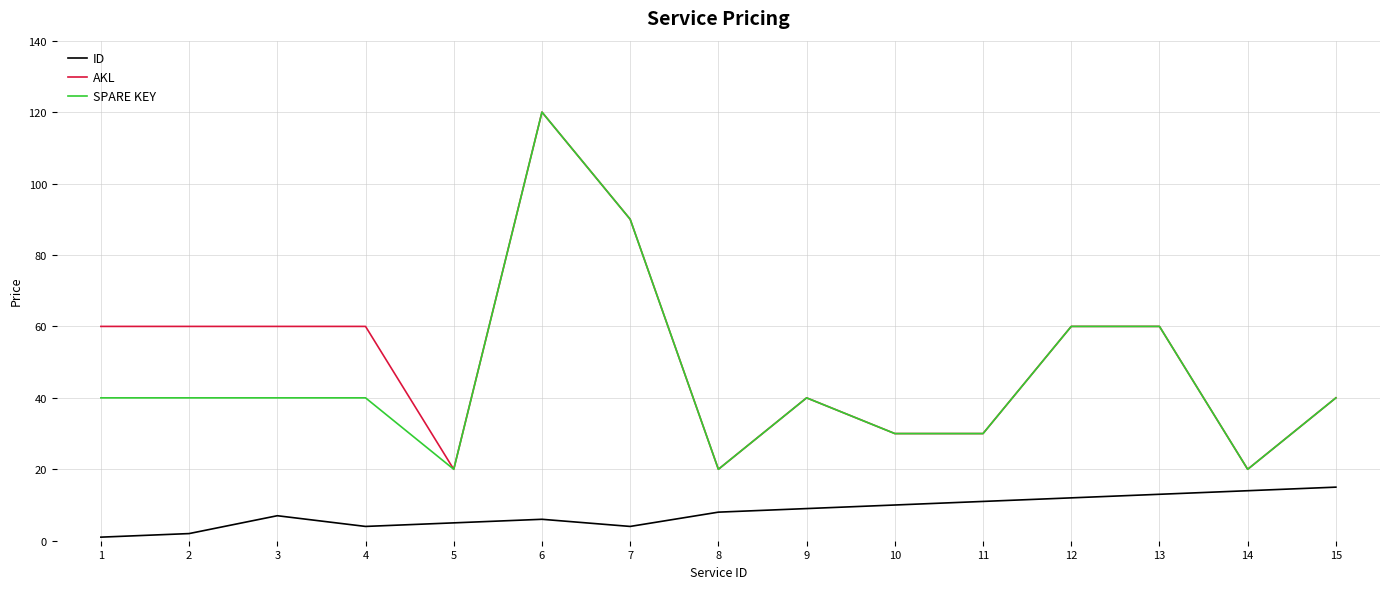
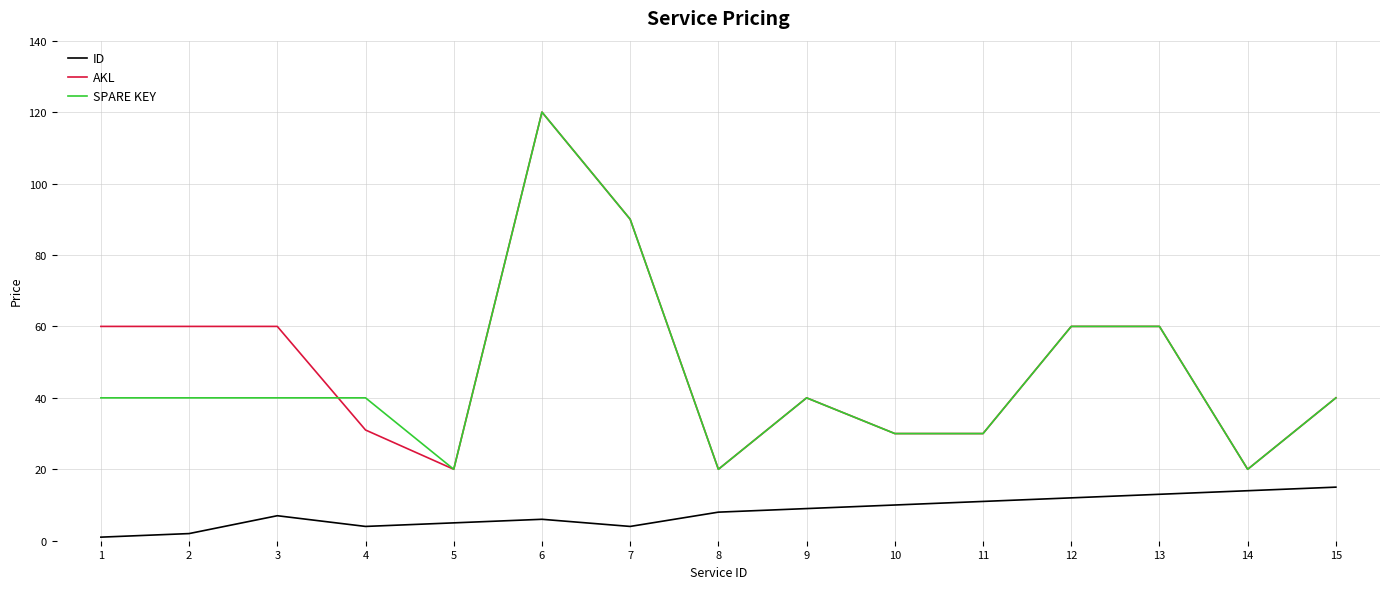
  {
    "ID": {
      "1": 1,
      "2": 2,
      "3": 7,
      "4": 4,
      "5": 5,
      "6": 6,
      "7": 4,
      "8": 8,
      "9": 9,
      "10": 10,
      "11": 11,
      "12": 12,
      "13": 13,
      "14": 14,
      "15": 15
    },
    "AKL": {
      "1": 60,
      "2": 60,
      "3": 60,
-     "4": 60
+     "4": 31
    },
    "SPARE KEY": {
      "1": 40,
      "2": 40,
      "3": 40,
      "4": 40
    }
  }
